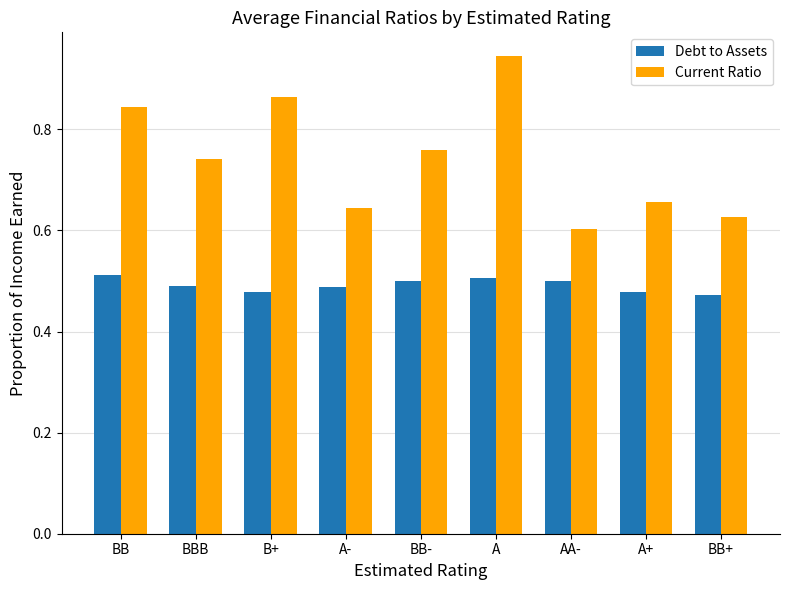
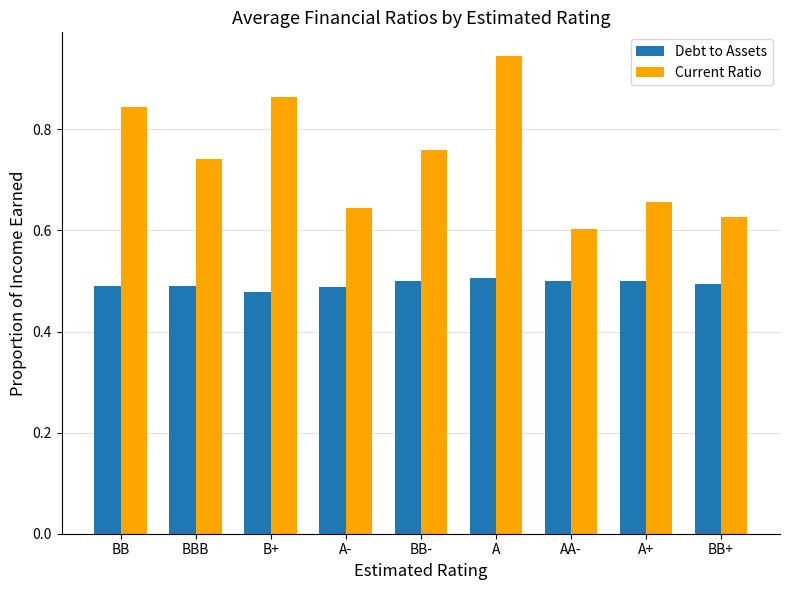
  {
    "Debt to Assets": {
-     "BB": 0.51,
+     "BB": 0.49,
      "BBB": 0.49,
      "B+": 0.48,
      "A-": 0.49,
      "BB-": 0.50,
      "A": 0.51,
      "AA-": 0.50,
-     "A+": 0.48,
-     "BB+": 0.47
+     "A+": 0.50,
+     "BB+": 0.49
    },
    "Current Ratio": {
      "BB": 0.84,
      "BBB": 0.74,
      "B+": 0.86,
      "A-": 0.64,
      "BB-": 0.76,
      "A": 0.94,
      "AA-": 0.60,
      "A+": 0.66,
      "BB+": 0.63
    }
  }
